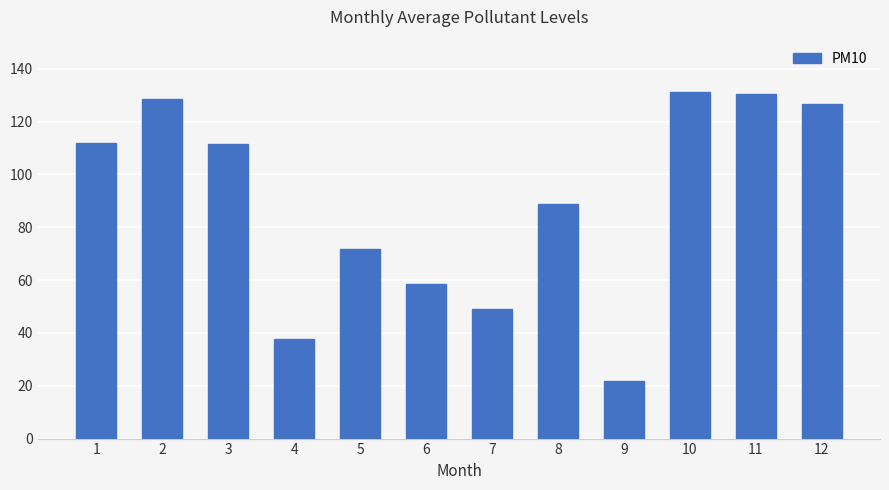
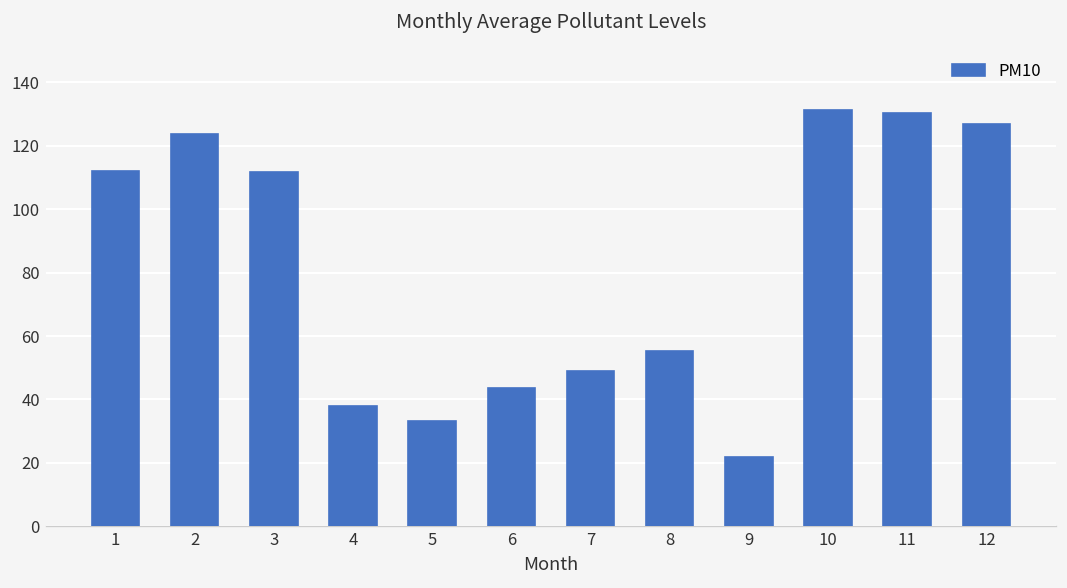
  {
    "1": 112,
-   "2": 129,
+   "2": 124,
    "3": 112,
    "4": 38,
-   "5": 72,
-   "6": 58,
+   "5": 33,
+   "6": 44,
    "7": 49,
-   "8": 89,
+   "8": 55,
    "9": 22,
    "10": 131,
    "11": 130,
    "12": 127
  }
